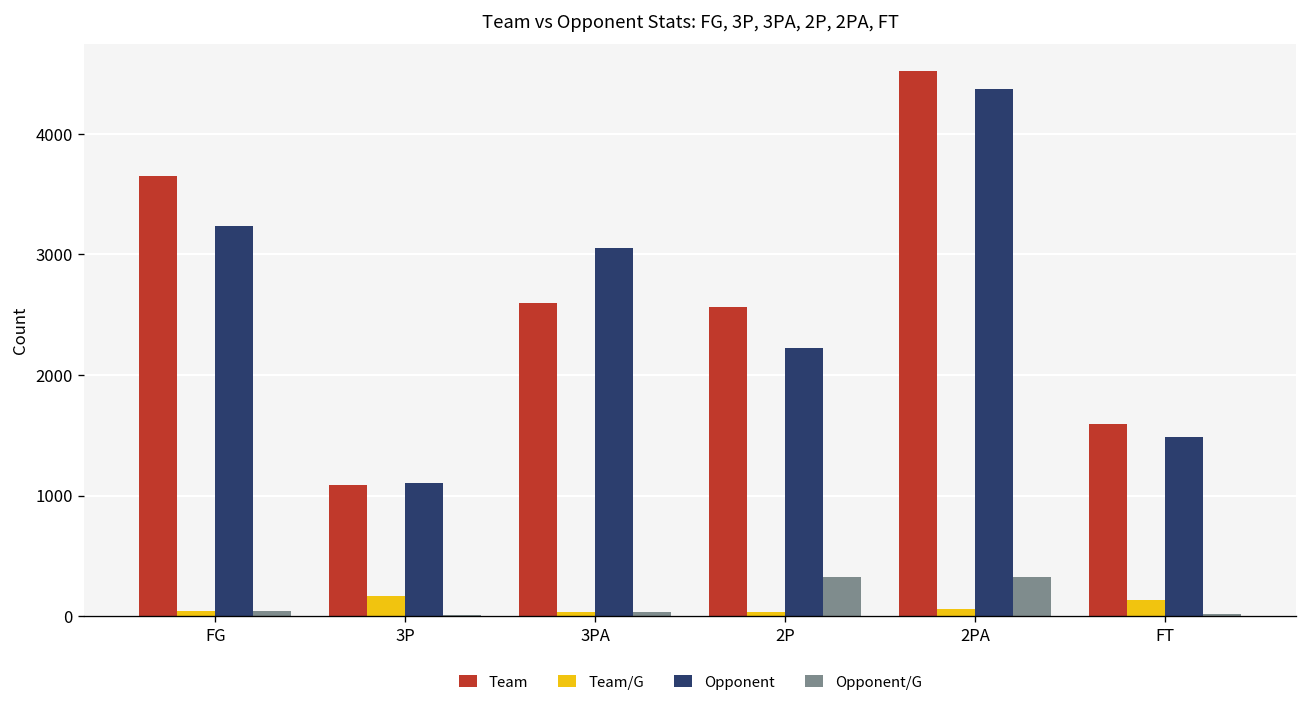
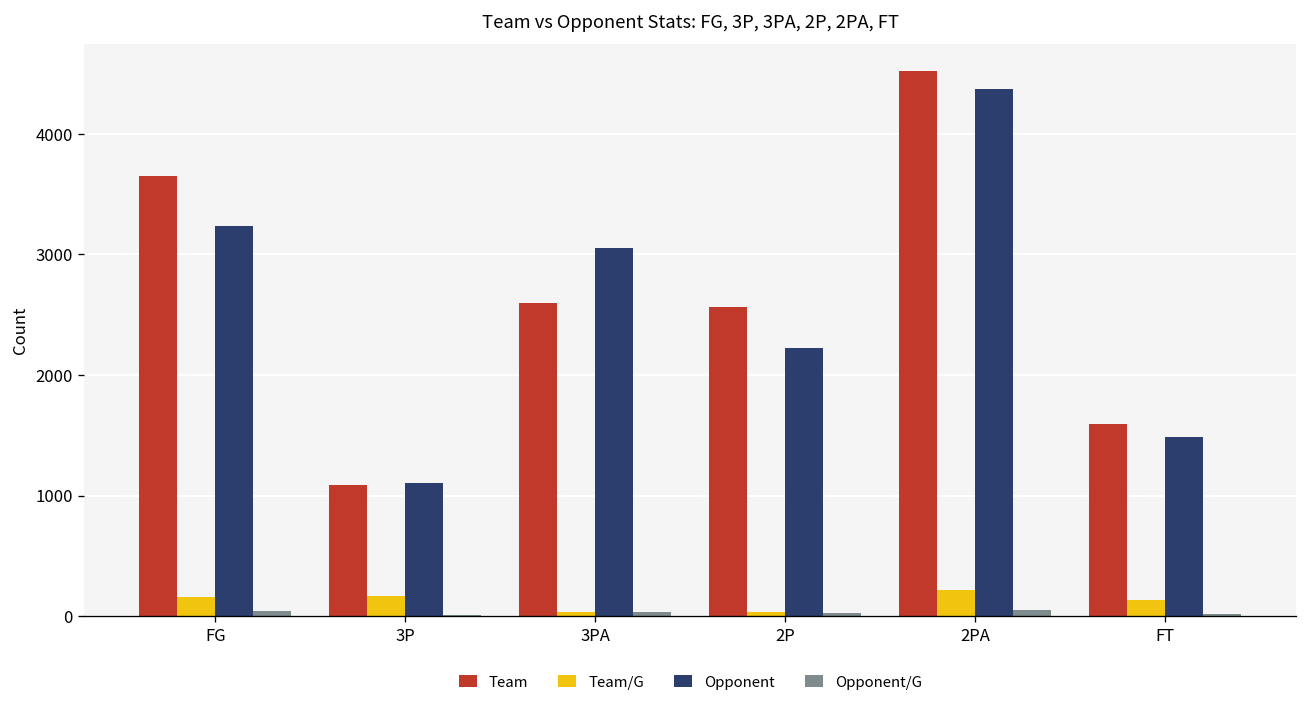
  {
    "Team": {
      "FG": 3650,
      "3P": 1090,
      "3PA": 2590,
      "2P": 2560,
      "2PA": 4520,
      "FT": 1590
    },
    "Team/G": {
-     "FG": 40,
+     "FG": 160,
      "3P": 160,
      "3PA": 30,
      "2P": 30,
-     "2PA": 60,
+     "2PA": 220,
      "FT": 130
    },
    "Opponent": {
      "FG": 3230,
      "3P": 1100,
      "3PA": 3050,
      "2P": 2230,
      "2PA": 4370,
      "FT": 1480
    },
    "Opponent/G": {
      "FG": 40,
      "3PA": 40,
-     "2P": 320,
-     "2PA": 330
+     "2P": 30,
+     "2PA": 50
    }
  }
